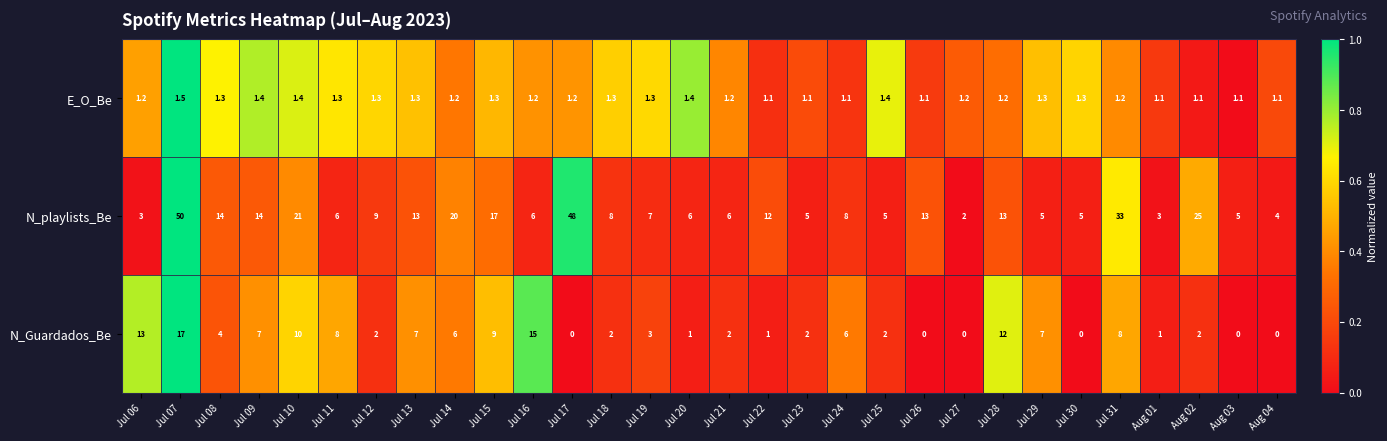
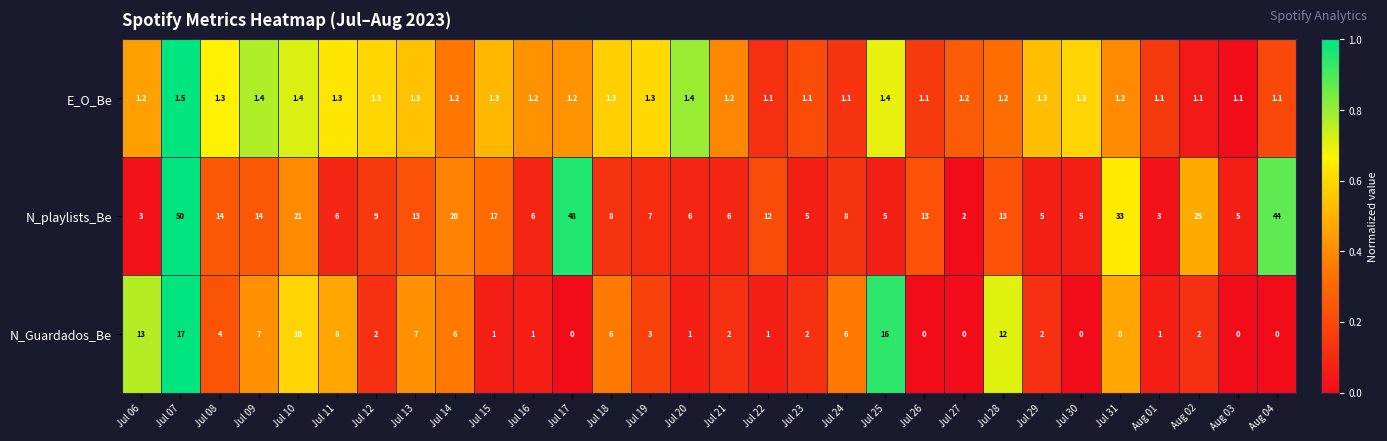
  {
    "E_O_Be": {
      "Jul 06": 1.2,
      "Jul 07": 1.5,
      "Jul 08": 1.3,
      "Jul 09": 1.4,
      "Jul 10": 1.4,
      "Jul 11": 1.3,
      "Jul 12": 1.3,
      "Jul 13": 1.3,
      "Jul 14": 1.2,
      "Jul 15": 1.3,
      "Jul 16": 1.2,
      "Jul 17": 1.2,
      "Jul 18": 1.3,
      "Jul 19": 1.3,
      "Jul 20": 1.4,
      "Jul 21": 1.2,
      "Jul 22": 1.1,
      "Jul 23": 1.1,
      "Jul 24": 1.1,
      "Jul 25": 1.4,
      "Jul 26": 1.1,
      "Jul 27": 1.2,
      "Jul 28": 1.2,
      "Jul 29": 1.3,
      "Jul 30": 1.3,
      "Jul 31": 1.2,
      "Aug 01": 1.1,
      "Aug 02": 1.1,
      "Aug 03": 1.1,
      "Aug 04": 1.1
    },
    "N_playlists_Be": {
      "Jul 06": 3,
      "Jul 07": 50,
      "Jul 08": 14,
      "Jul 09": 14,
      "Jul 10": 21,
      "Jul 11": 6,
      "Jul 12": 9,
      "Jul 13": 13,
      "Jul 14": 20,
      "Jul 15": 17,
      "Jul 16": 6,
      "Jul 17": 48,
      "Jul 18": 8,
      "Jul 19": 7,
      "Jul 20": 6,
      "Jul 21": 6,
      "Jul 22": 12,
      "Jul 23": 5,
      "Jul 24": 8,
      "Jul 25": 5,
      "Jul 26": 13,
      "Jul 27": 2,
      "Jul 28": 13,
      "Jul 29": 5,
      "Jul 30": 5,
      "Jul 31": 33,
      "Aug 01": 3,
      "Aug 02": 25,
      "Aug 03": 5,
-     "Aug 04": 4
+     "Aug 04": 44
    },
    "N_Guardados_Be": {
      "Jul 06": 13,
      "Jul 07": 17,
      "Jul 08": 4,
      "Jul 09": 7,
      "Jul 10": 10,
      "Jul 11": 8,
      "Jul 12": 2,
      "Jul 13": 7,
      "Jul 14": 6,
-     "Jul 15": 9,
-     "Jul 16": 15,
+     "Jul 15": 1,
+     "Jul 16": 1,
      "Jul 17": 0,
-     "Jul 18": 2,
+     "Jul 18": 6,
      "Jul 19": 3,
      "Jul 20": 1,
      "Jul 21": 2,
      "Jul 22": 1,
      "Jul 23": 2,
      "Jul 24": 6,
-     "Jul 25": 2,
+     "Jul 25": 16,
      "Jul 26": 0,
      "Jul 27": 0,
      "Jul 28": 12,
-     "Jul 29": 7,
+     "Jul 29": 2,
      "Jul 30": 0,
      "Jul 31": 8,
      "Aug 01": 1,
      "Aug 02": 2,
      "Aug 03": 0,
      "Aug 04": 0
    }
  }
